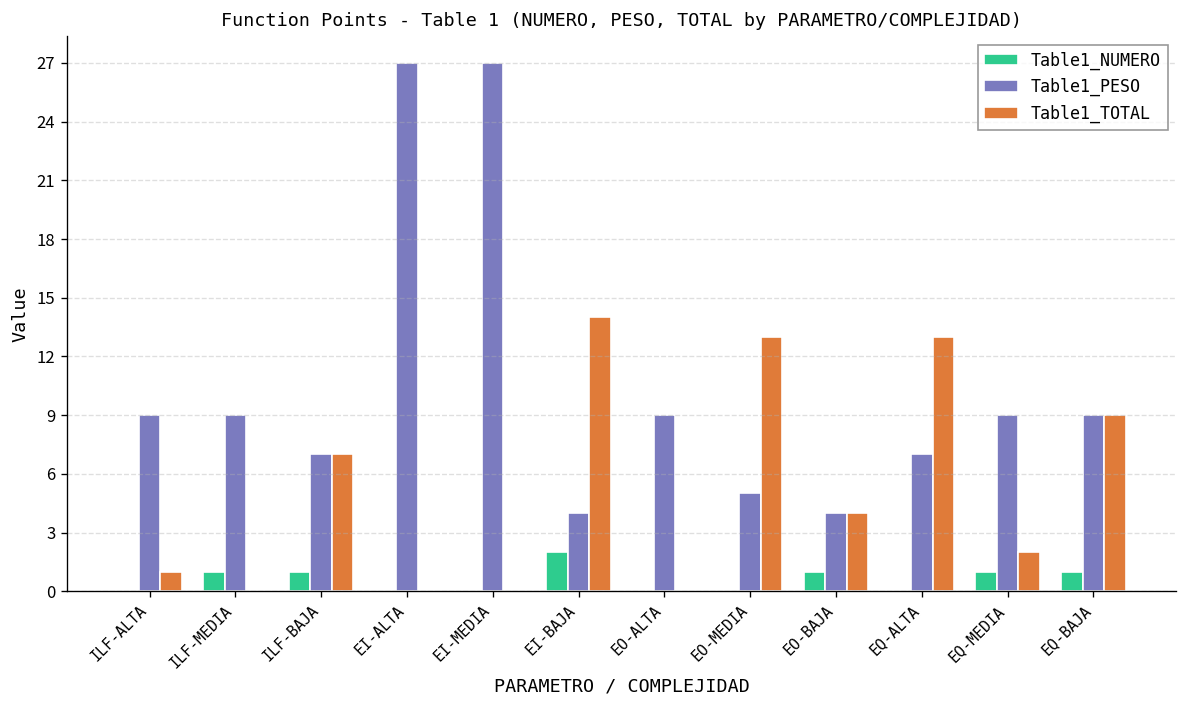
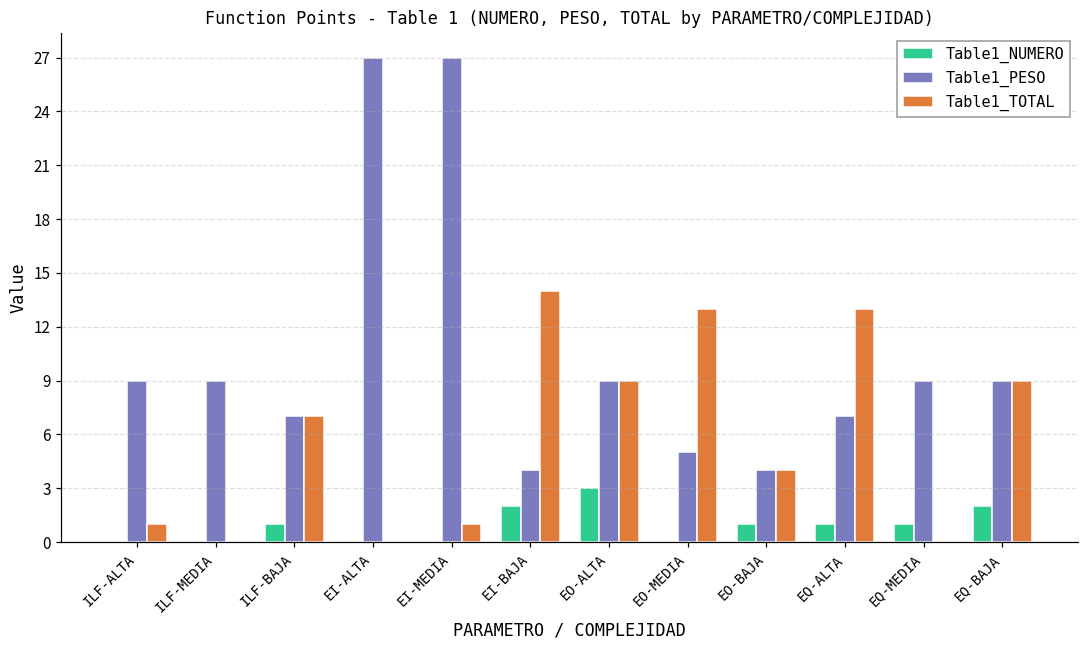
  {
    "Table1_NUMERO": {
      "ILF-ALTA": 0,
-     "ILF-MEDIA": 1,
+     "ILF-MEDIA": 0,
      "ILF-BAJA": 1,
      "EI-ALTA": 0,
      "EI-MEDIA": 0,
      "EI-BAJA": 2,
-     "EO-ALTA": 0,
+     "EO-ALTA": 3,
      "EO-MEDIA": 0,
      "EO-BAJA": 1,
-     "EQ-ALTA": 0,
+     "EQ-ALTA": 1,
      "EQ-MEDIA": 1,
-     "EQ-BAJA": 1
+     "EQ-BAJA": 2
    },
    "Table1_PESO": {
      "ILF-ALTA": 9,
      "ILF-MEDIA": 9,
      "ILF-BAJA": 7,
      "EI-ALTA": 27,
      "EI-MEDIA": 27,
      "EI-BAJA": 4,
      "EO-ALTA": 9,
      "EO-MEDIA": 5,
      "EO-BAJA": 4,
      "EQ-ALTA": 7,
      "EQ-MEDIA": 9,
      "EQ-BAJA": 9
    },
    "Table1_TOTAL": {
      "ILF-ALTA": 1,
      "ILF-MEDIA": 0,
      "ILF-BAJA": 7,
      "EI-ALTA": 0,
-     "EI-MEDIA": 0,
+     "EI-MEDIA": 1,
      "EI-BAJA": 14,
-     "EO-ALTA": 0,
+     "EO-ALTA": 9,
      "EO-MEDIA": 13,
      "EO-BAJA": 4,
      "EQ-ALTA": 13,
-     "EQ-MEDIA": 2,
+     "EQ-MEDIA": 0,
      "EQ-BAJA": 9
    }
  }
